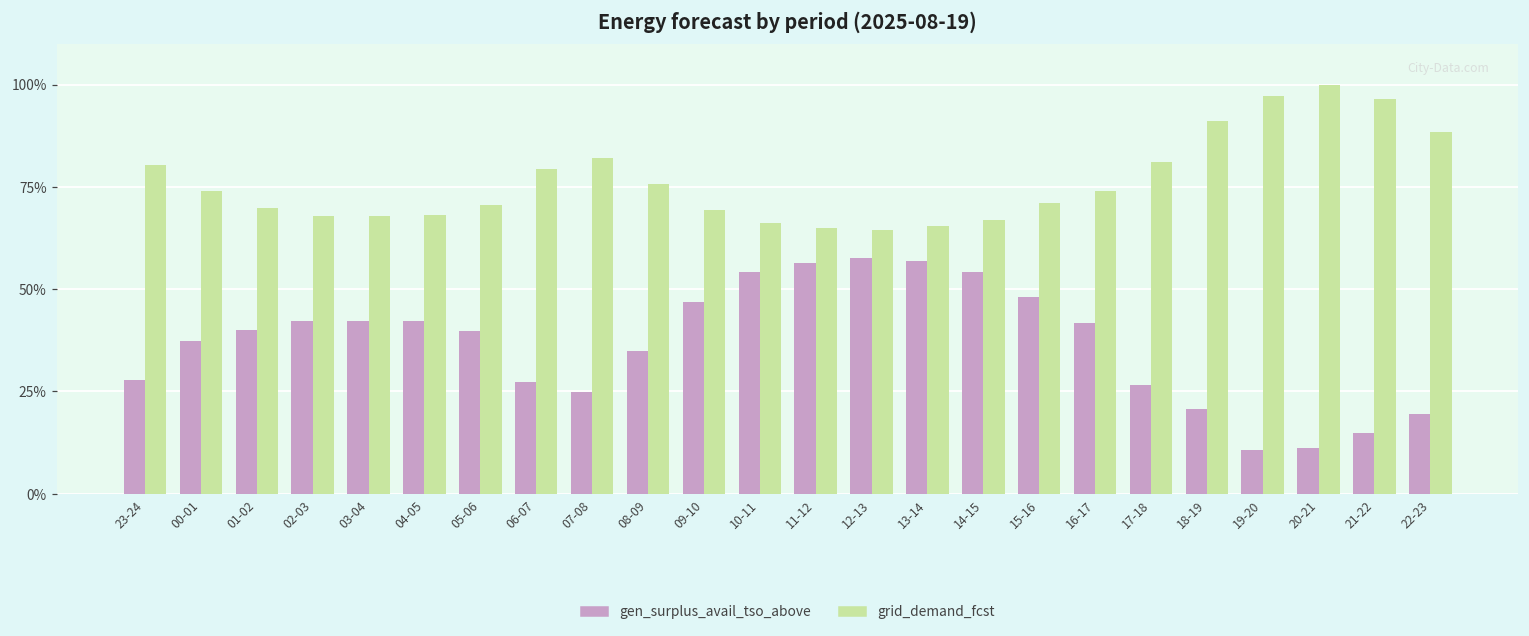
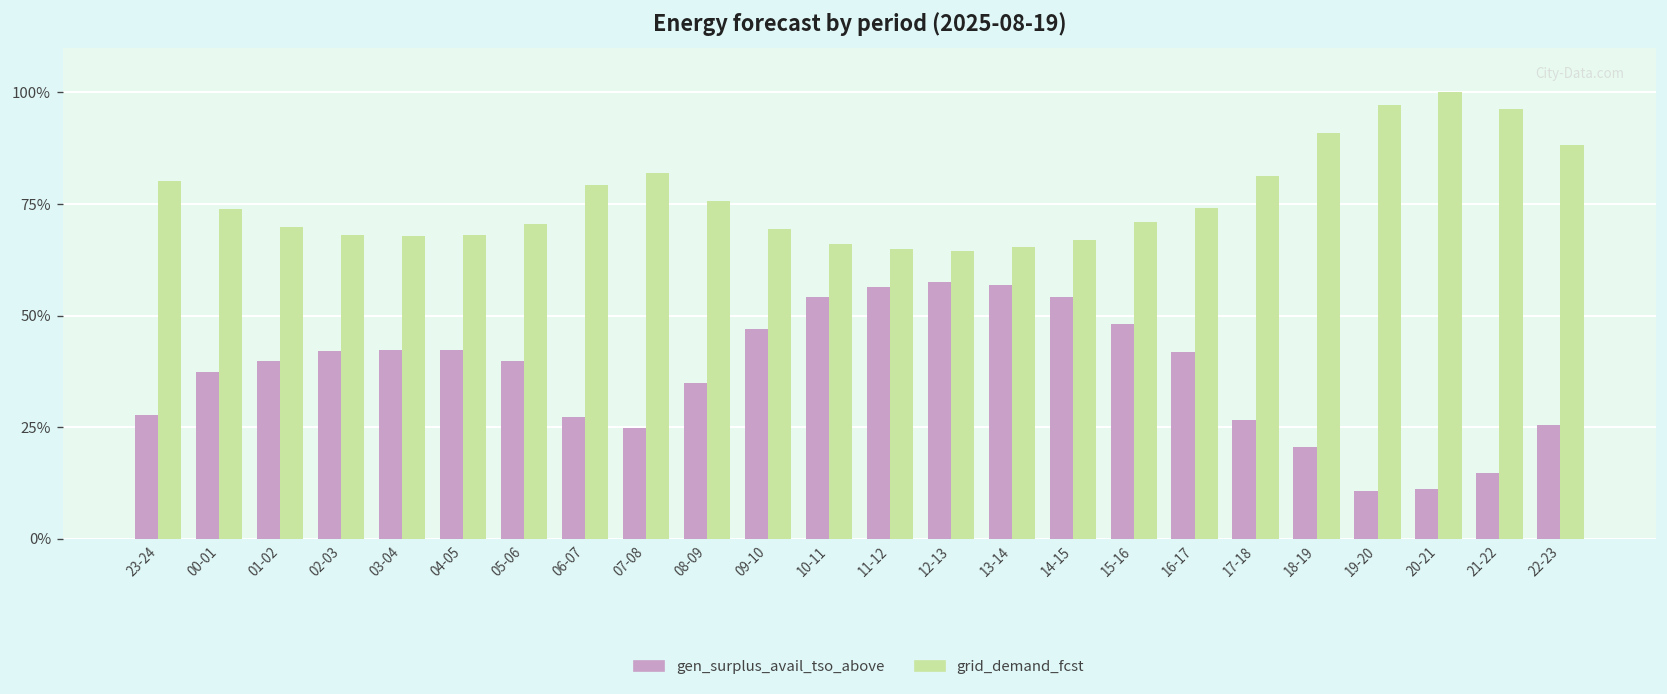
  {
    "gen_surplus_avail_tso_above": {
      "23-24": "28%",
      "00-01": "37%",
      "01-02": "40%",
      "02-03": "42%",
      "03-04": "42%",
      "04-05": "42%",
      "05-06": "40%",
      "06-07": "27%",
      "07-08": "25%",
      "08-09": "35%",
      "09-10": "47%",
      "10-11": "54%",
      "11-12": "56%",
      "12-13": "58%",
      "13-14": "57%",
      "14-15": "54%",
      "15-16": "48%",
      "16-17": "42%",
      "17-18": "27%",
      "18-19": "21%",
      "19-20": "11%",
      "20-21": "11%",
      "21-22": "15%",
-     "22-23": "19%"
+     "22-23": "25%"
    },
    "grid_demand_fcst": {
      "23-24": "80%",
      "00-01": "74%",
      "01-02": "70%",
      "02-03": "68%",
      "03-04": "68%",
      "04-05": "68%",
      "05-06": "70%",
      "06-07": "79%",
      "07-08": "82%",
      "08-09": "76%",
      "09-10": "69%",
      "10-11": "66%",
      "11-12": "65%",
      "12-13": "64%",
      "13-14": "65%",
      "14-15": "67%",
      "15-16": "71%",
      "16-17": "74%",
      "17-18": "81%",
      "18-19": "91%",
      "19-20": "97%",
      "20-21": "100%",
      "21-22": "96%",
      "22-23": "88%"
    }
  }
